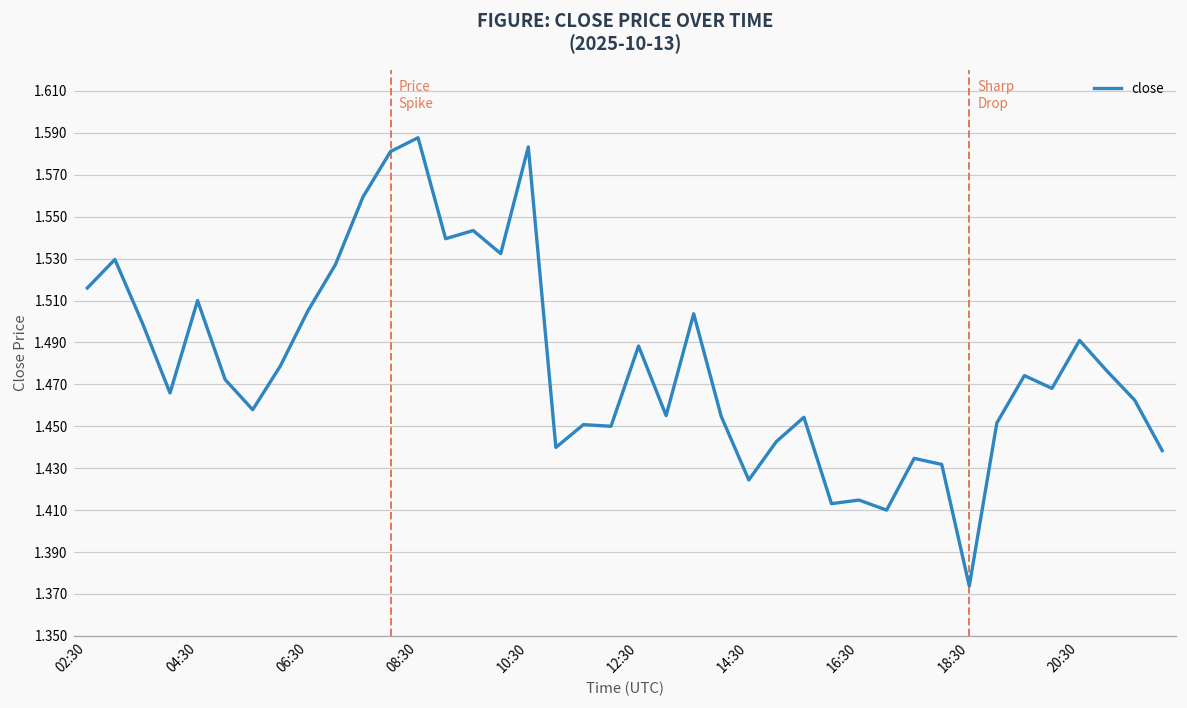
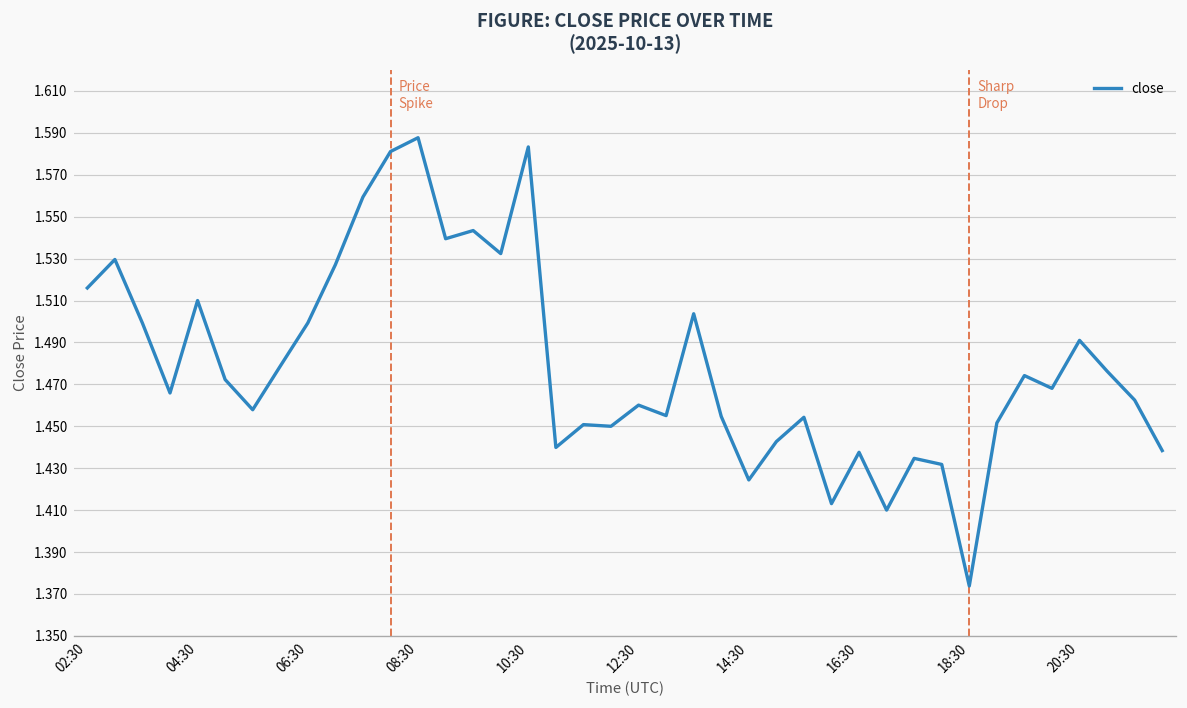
  {
    "02:30": 1.516,
    "04:30": 1.510,
-   "06:30": 1.505,
+   "06:30": 1.499,
    "08:30": 1.588,
    "10:30": 1.583,
-   "12:30": 1.488,
+   "12:30": 1.460,
    "14:30": 1.424,
-   "16:30": 1.415,
+   "16:30": 1.438,
    "18:30": 1.374,
    "20:30": 1.491
  }
